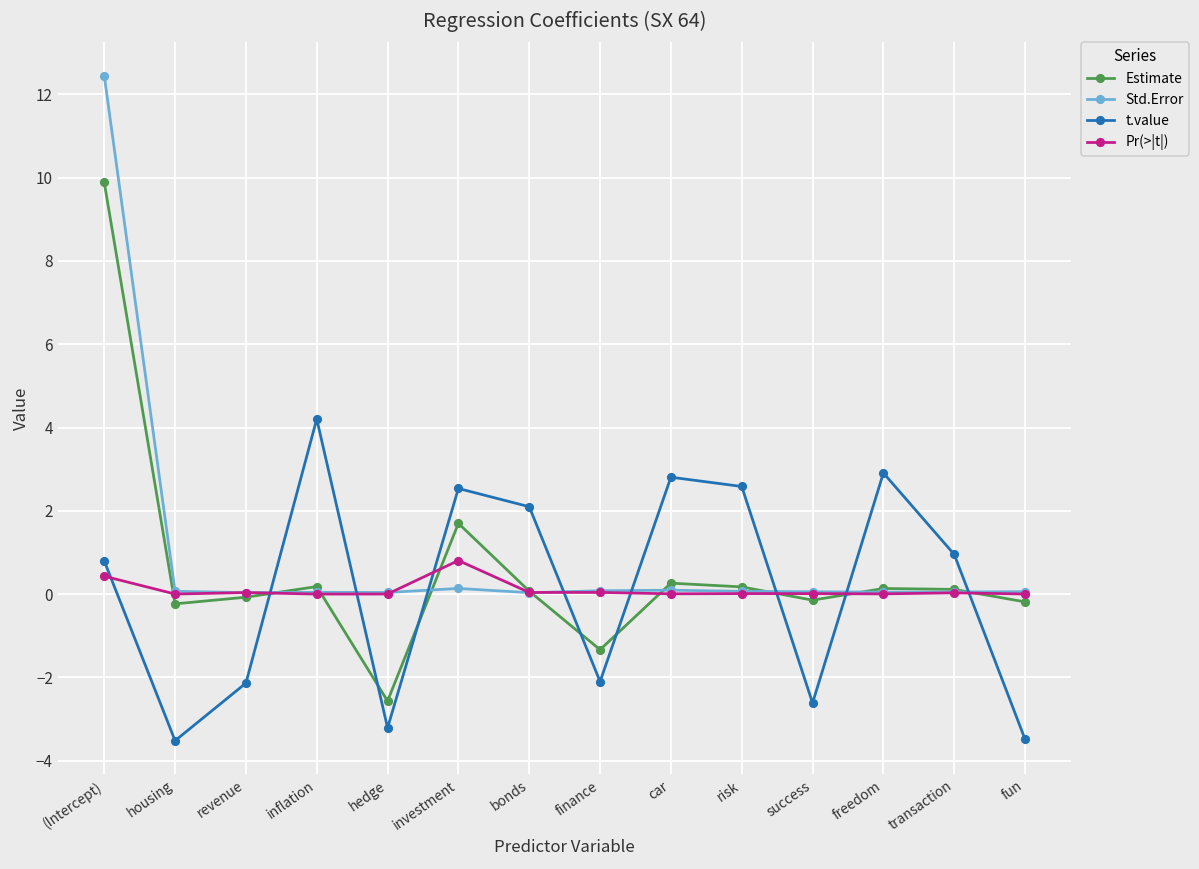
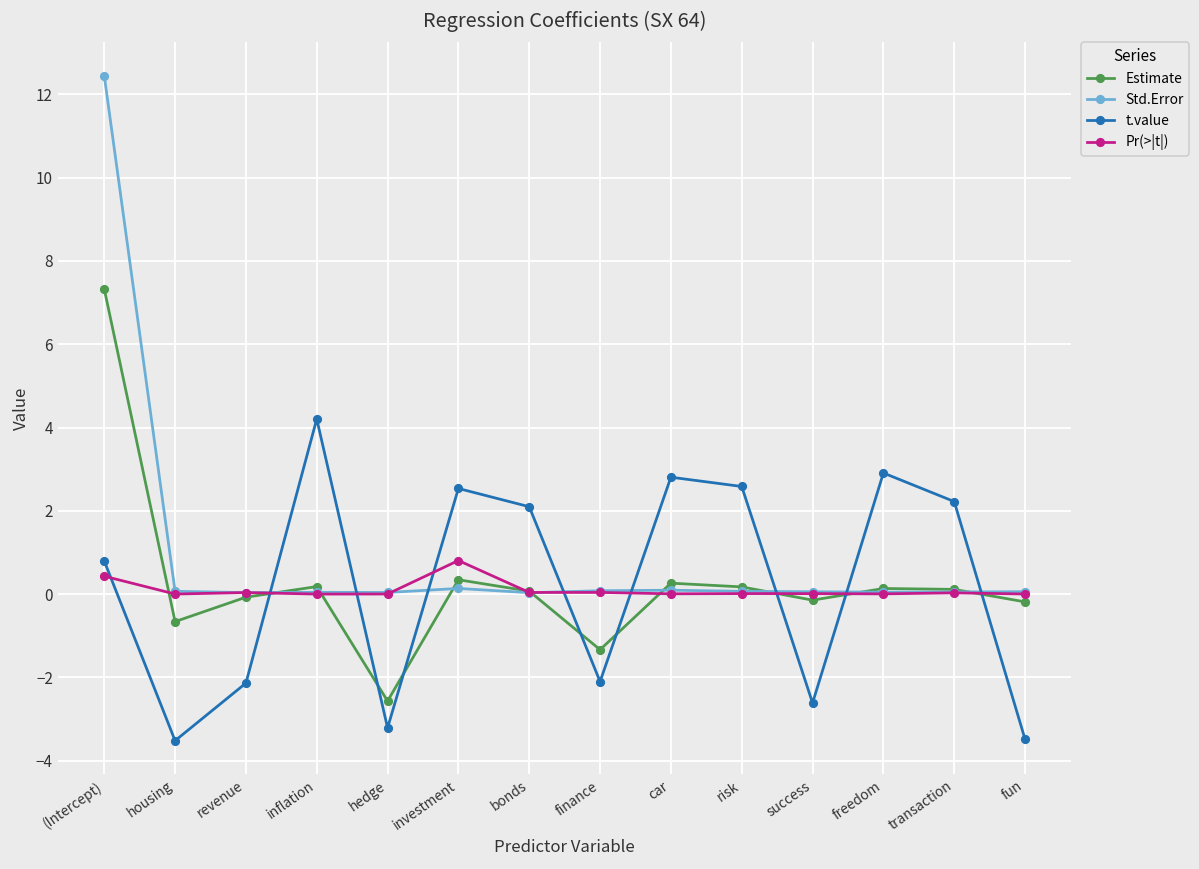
  {
    "Estimate": {
-     "(Intercept)": 9.9,
-     "housing": -0.2,
+     "(Intercept)": 7.3,
+     "housing": -0.7,
      "revenue": -0.1,
      "inflation": 0.2,
      "hedge": -2.6,
-     "investment": 1.7,
+     "investment": 0.3,
      "finance": -1.3,
      "car": 0.3,
      "risk": 0.2,
      "success": -0.1,
      "freedom": 0.1,
      "fun": -0.2
    },
    "Std.Error": {
      "(Intercept)": 12.4,
      "investment": 0.1,
      "car": 0.1
    },
    "t.value": {
      "(Intercept)": 0.8,
      "housing": -3.5,
      "revenue": -2.1,
      "inflation": 4.2,
      "hedge": -3.2,
      "investment": 2.5,
      "bonds": 2.1,
      "finance": -2.1,
      "car": 2.8,
      "risk": 2.6,
      "success": -2.6,
      "freedom": 2.9,
-     "transaction": 1.0,
+     "transaction": 2.2,
      "fun": -3.5
    },
    "Pr(>|t|)": {
      "(Intercept)": 0.4,
      "investment": 0.8,
      "car": 0.0
    }
  }
